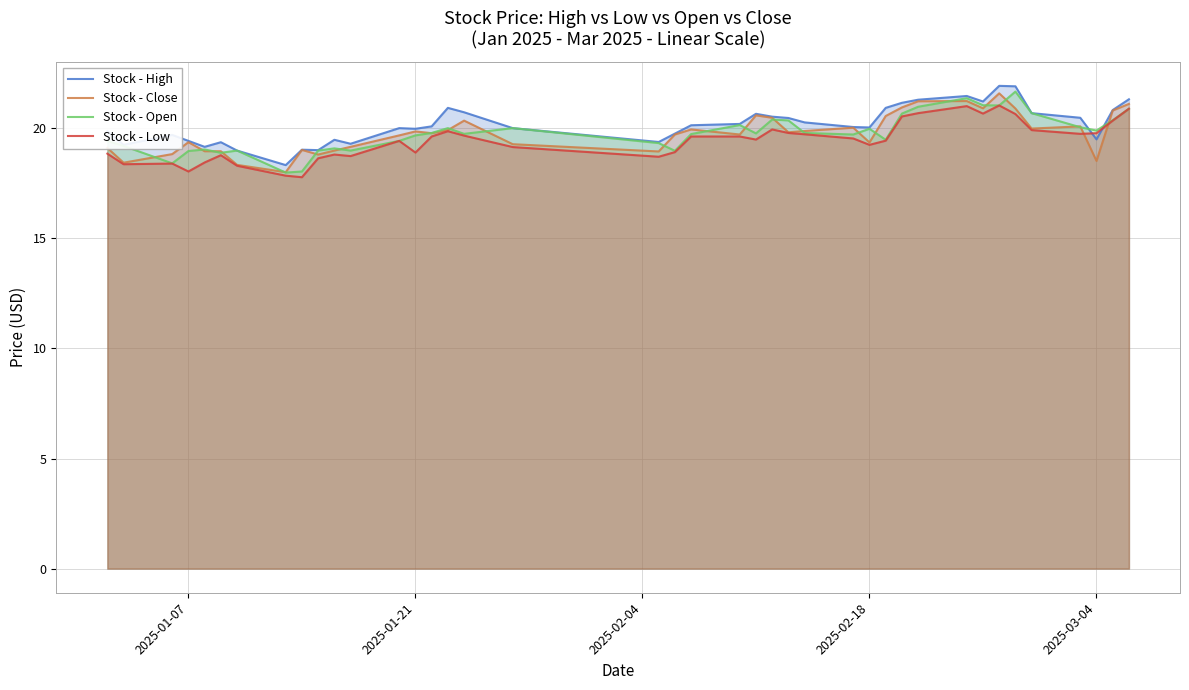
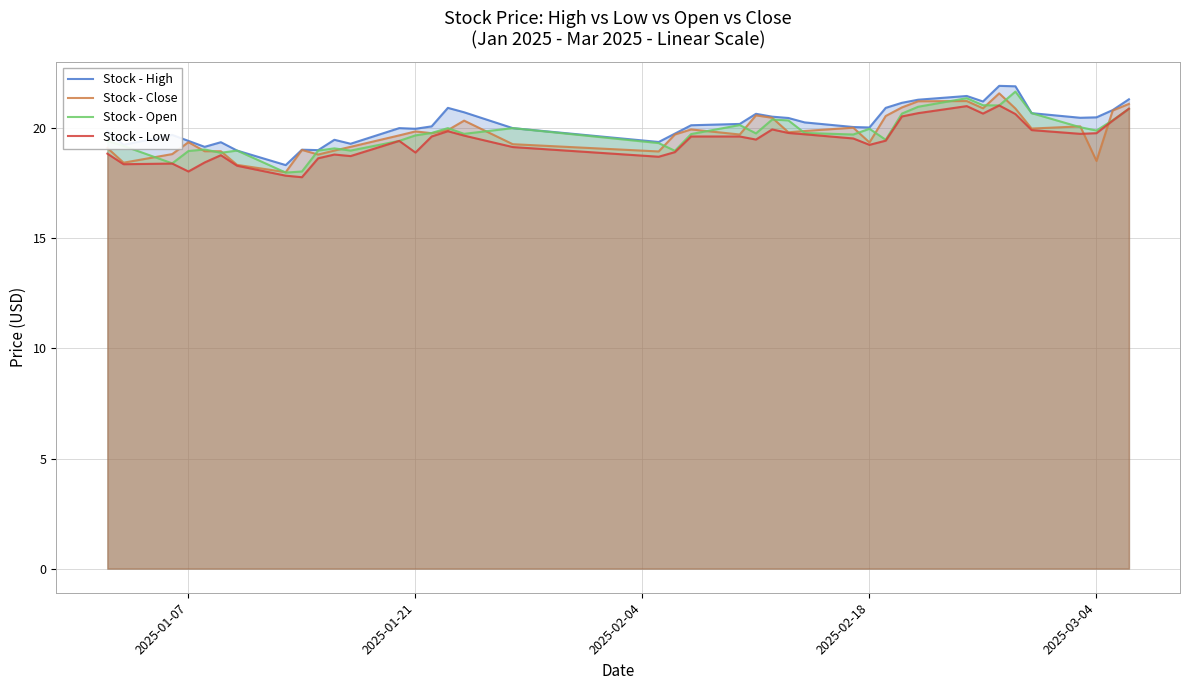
  {
    "Stock - High": {
      "2025-01-21": 20.0,
-     "2025-03-04": 19.5
+     "2025-03-04": 20.5
    },
    "Stock - Close": {
      "2025-01-21": 19.9,
      "2025-03-04": 18.5
    },
    "Stock - Open": {
      "2025-01-07": 19.0,
      "2025-01-21": 19.7,
      "2025-03-04": 19.9
    },
    "Stock - Low": {
      "2025-01-07": 18.0,
      "2025-01-21": 18.9,
      "2025-03-04": 19.8
    }
  }
